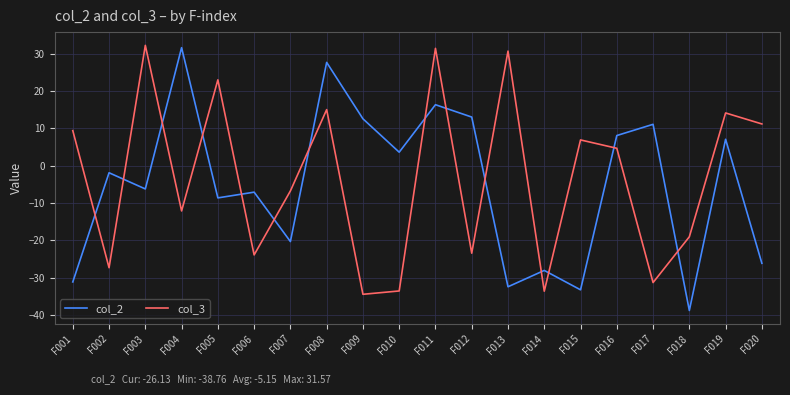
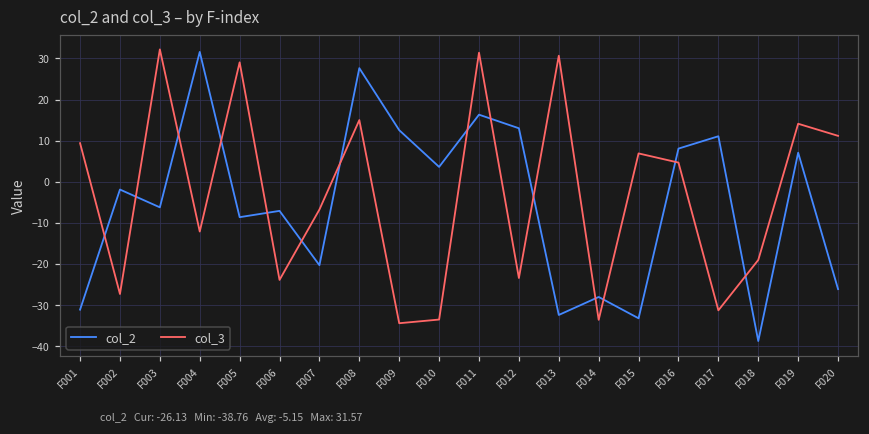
  {
    "col_2": {
      "F001": -31,
      "F002": -2,
      "F003": -6,
      "F004": 32,
      "F005": -9,
      "F006": -7,
      "F007": -20,
      "F008": 28,
      "F009": 13,
      "F010": 4,
      "F011": 16,
      "F012": 13,
      "F013": -32,
      "F014": -28,
      "F015": -33,
      "F016": 8,
      "F017": 11,
      "F018": -39,
      "F019": 7,
      "F020": -26
    },
    "col_3": {
      "F001": 9,
      "F002": -27,
      "F003": 32,
      "F004": -12,
-     "F005": 23,
+     "F005": 29,
      "F006": -24,
      "F007": -7,
      "F008": 15,
      "F009": -34,
      "F010": -34,
      "F011": 31,
      "F012": -23,
      "F013": 31,
      "F014": -34,
      "F015": 7,
      "F016": 5,
      "F017": -31,
      "F018": -19,
      "F019": 14,
      "F020": 11
    }
  }
